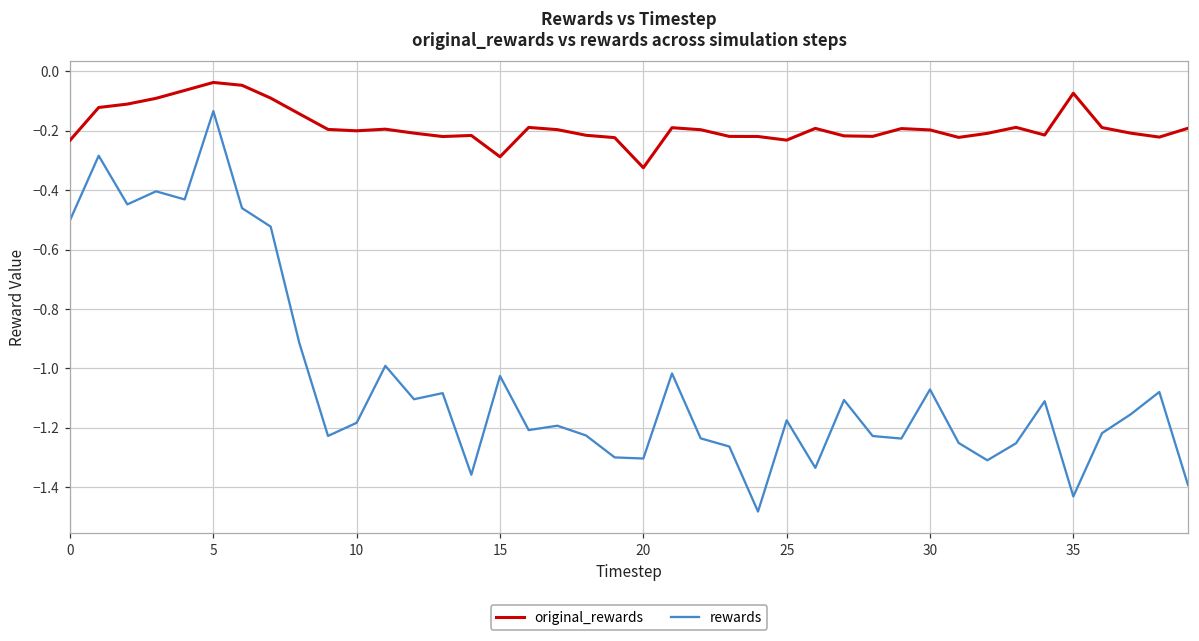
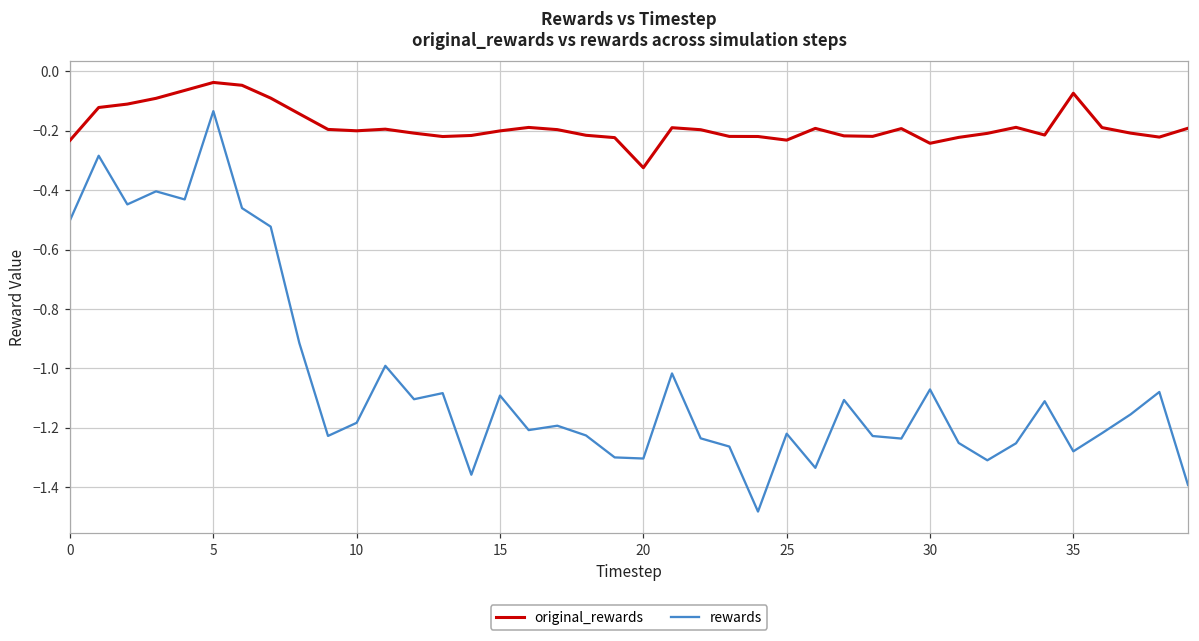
  {
    "original_rewards": {
      "0": -0.23,
      "5": -0.04,
      "10": -0.20,
-     "15": -0.29,
+     "15": -0.20,
      "20": -0.32,
      "25": -0.23,
-     "30": -0.20,
+     "30": -0.24,
      "35": -0.07
    },
    "rewards": {
      "0": -0.50,
      "5": -0.13,
      "10": -1.18,
-     "15": -1.03,
+     "15": -1.09,
      "20": -1.30,
-     "25": -1.17,
+     "25": -1.22,
      "30": -1.07,
-     "35": -1.43
+     "35": -1.28
    }
  }
